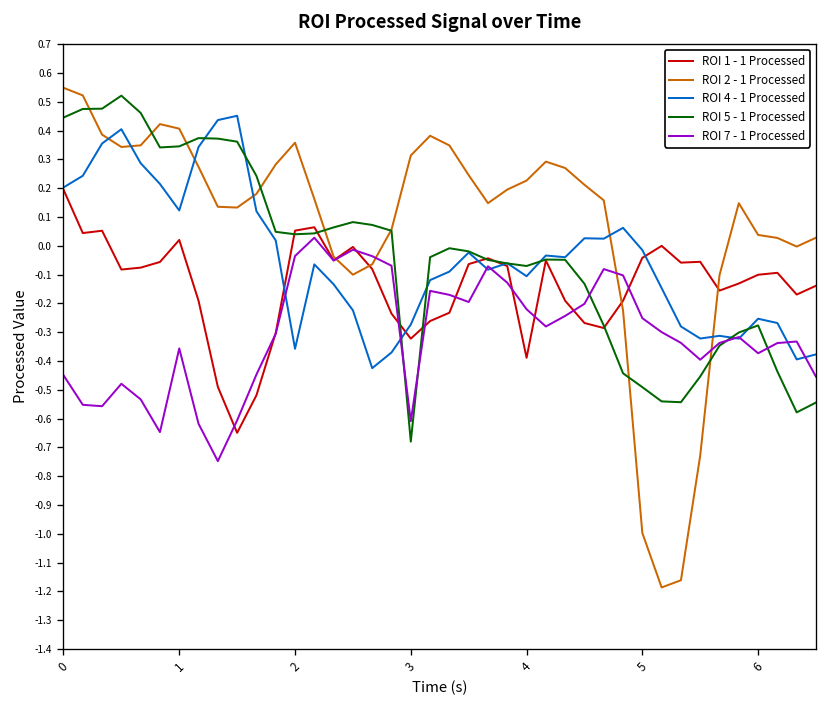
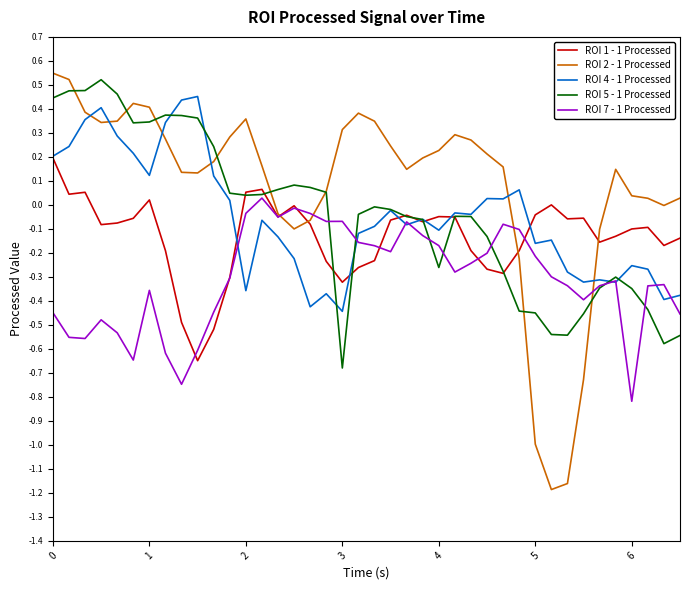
  {
    "ROI 1 - 1 Processed": {
      "1": 0.02,
      "2": 0.05,
      "3": -0.32,
-     "4": -0.39,
+     "4": -0.05,
      "5": -0.04,
      "6": -0.10
    },
    "ROI 2 - 1 Processed": {
      "0": 0.55,
      "1": 0.41,
      "2": 0.36,
      "3": 0.31,
      "4": 0.23,
      "5": -1.00,
      "6": 0.04
    },
    "ROI 4 - 1 Processed": {
      "1": 0.12,
      "2": -0.36,
-     "3": -0.27,
+     "3": -0.44,
      "4": -0.11,
-     "5": -0.01,
+     "5": -0.16,
      "6": -0.25
    },
    "ROI 5 - 1 Processed": {
      "0": 0.45,
      "1": 0.35,
      "2": 0.04,
      "3": -0.68,
-     "4": -0.07,
-     "5": -0.49,
-     "6": -0.28
+     "4": -0.26,
+     "5": -0.45,
+     "6": -0.35
    },
    "ROI 7 - 1 Processed": {
      "0": -0.45,
      "1": -0.36,
      "2": -0.04,
-     "3": -0.61,
-     "4": -0.22,
-     "5": -0.25,
-     "6": -0.37
+     "3": -0.07,
+     "4": -0.17,
+     "5": -0.21,
+     "6": -0.82
    }
  }
